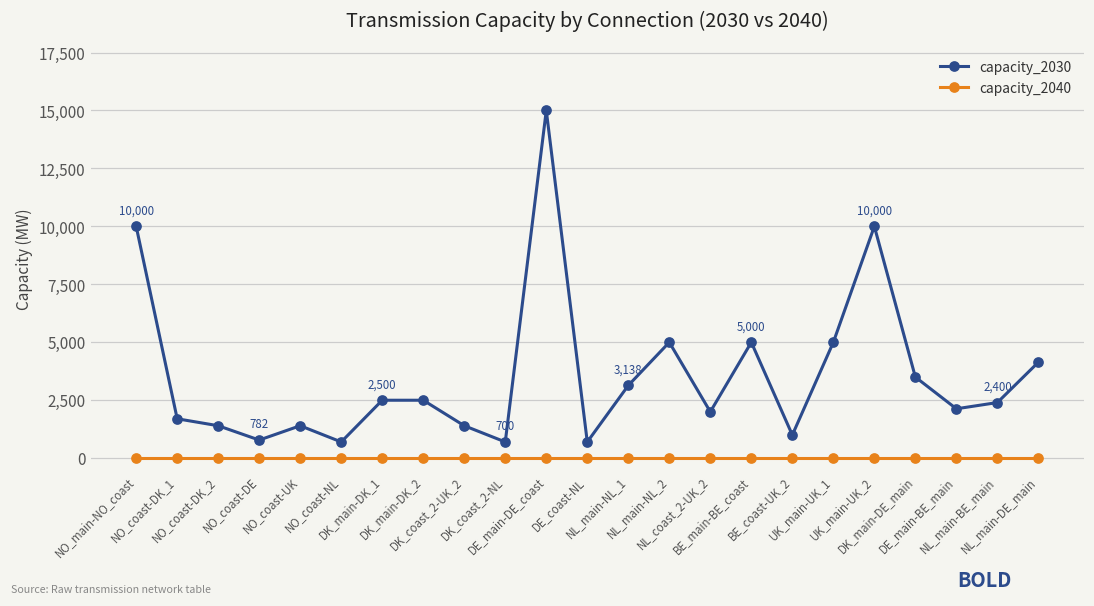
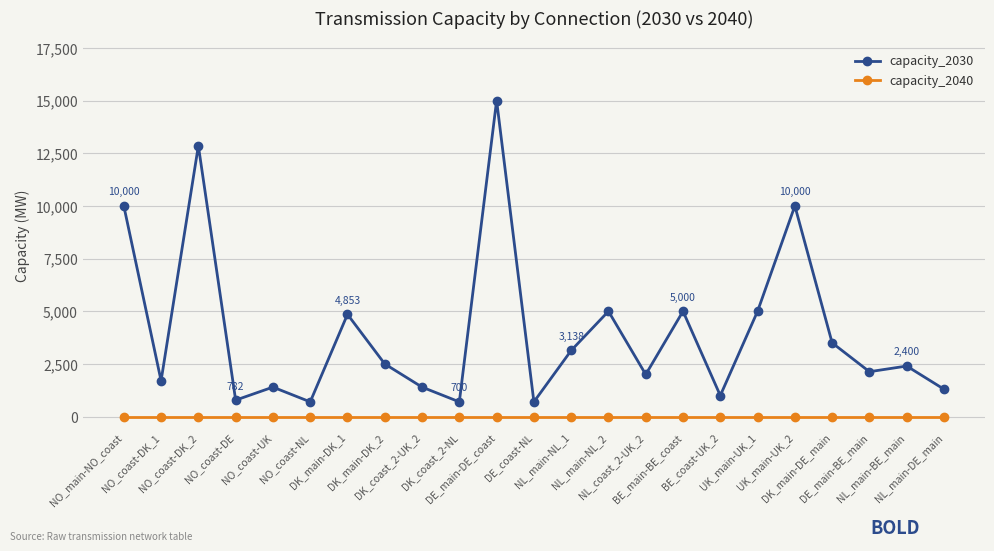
  {
    "capacity_2030": {
      "NO_main-NO_coast": "10,000",
-     "NO_coast-DK_2": "1,400",
+     "NO_coast-DK_2": "12,900",
      "NO_coast-DE": "782",
-     "DK_main-DK_1": "2,500",
+     "DK_main-DK_1": "4,853",
      "DK_coast_2-NL": "700",
      "NL_main-NL_1": "3,138",
      "BE_main-BE_coast": "5,000",
      "UK_main-UK_2": "10,000",
      "NL_main-BE_main": "2,400",
-     "NL_main-DE_main": "4,100"
+     "NL_main-DE_main": "1,300"
    },
    "capacity_2040": {
      "NO_main-NO_coast": "0",
      "NO_coast-DK_1": "0",
      "NO_coast-DK_2": "0",
      "NO_coast-DE": "0",
      "NO_coast-UK": "0",
      "NO_coast-NL": "0",
      "DK_main-DK_1": "0",
      "DK_main-DK_2": "0",
      "DK_coast_2-UK_2": "0",
      "DK_coast_2-NL": "0",
      "DE_main-DE_coast": "0",
      "DE_coast-NL": "0",
      "NL_main-NL_1": "0",
      "NL_main-NL_2": "0",
      "NL_coast_2-UK_2": "0",
      "BE_main-BE_coast": "0",
      "BE_coast-UK_2": "0",
      "UK_main-UK_1": "0",
      "UK_main-UK_2": "0",
      "DK_main-DE_main": "0",
      "DE_main-BE_main": "0",
      "NL_main-BE_main": "0",
      "NL_main-DE_main": "0"
    }
  }
